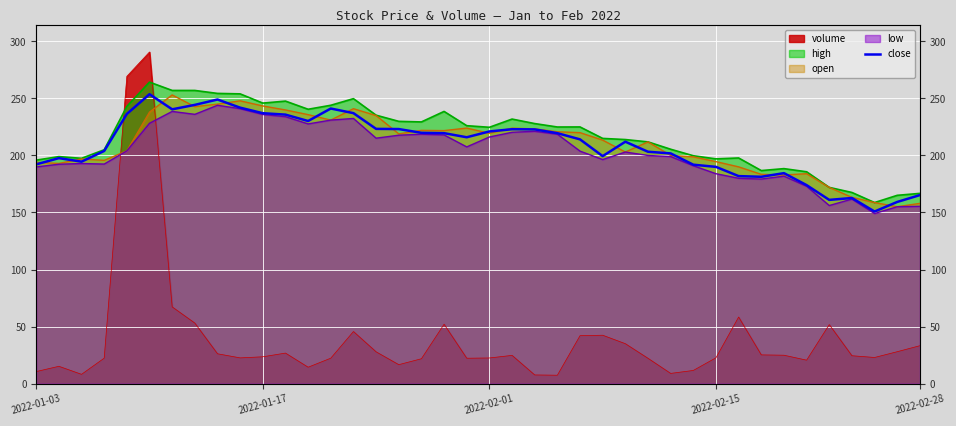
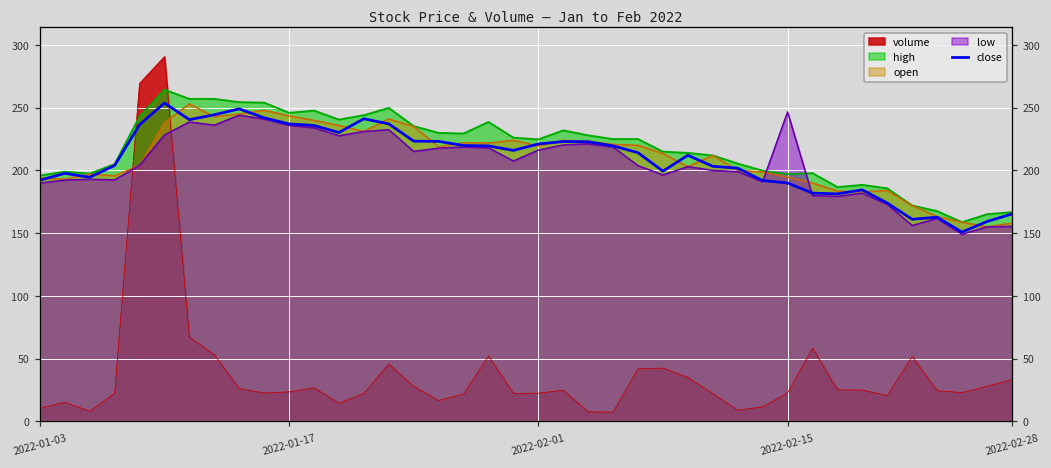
  {
    "volume": {
      "2022-01-03": 11,
      "2022-01-17": 23,
      "2022-02-01": 22,
      "2022-02-15": 23,
      "2022-02-28": 33
    },
    "high": {
      "2022-01-17": 246,
      "2022-02-01": 225,
      "2022-02-15": 197
    },
    "open": {
      "2022-01-17": 243,
      "2022-02-15": 195,
      "2022-02-28": 158
    },
    "low": {
      "2022-02-01": 216,
-     "2022-02-15": 184,
+     "2022-02-15": 247,
      "2022-02-28": 155
    },
    "close": {
      "2022-02-15": 190
    }
  }
